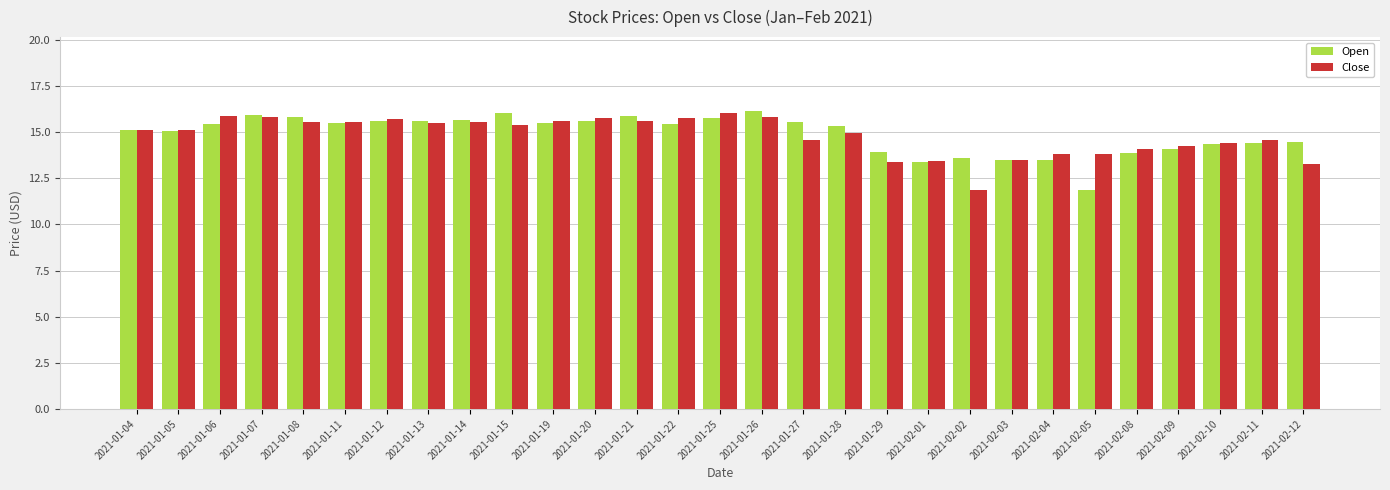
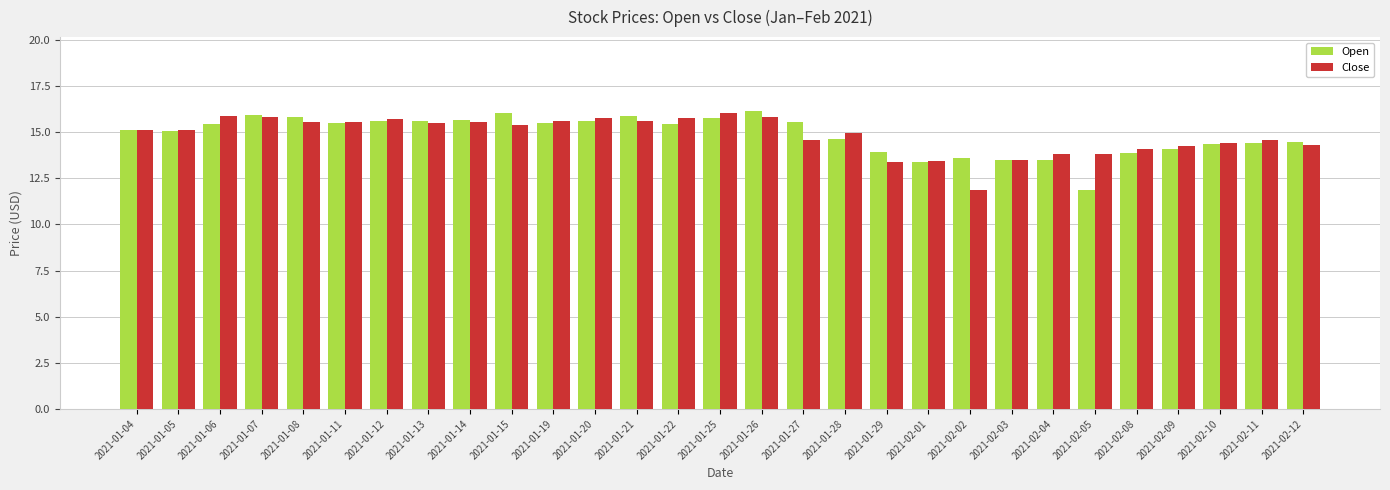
  {
    "Open": {
      "2021-01-04": 15.1,
      "2021-01-05": 15.1,
      "2021-01-06": 15.4,
      "2021-01-07": 15.9,
      "2021-01-08": 15.8,
      "2021-01-11": 15.5,
      "2021-01-12": 15.6,
      "2021-01-13": 15.6,
      "2021-01-14": 15.7,
      "2021-01-15": 16.0,
      "2021-01-19": 15.5,
      "2021-01-20": 15.6,
      "2021-01-21": 15.9,
      "2021-01-22": 15.4,
      "2021-01-25": 15.8,
      "2021-01-26": 16.1,
      "2021-01-27": 15.5,
-     "2021-01-28": 15.3,
+     "2021-01-28": 14.6,
      "2021-01-29": 13.9,
      "2021-02-01": 13.4,
      "2021-02-02": 13.6,
      "2021-02-03": 13.5,
      "2021-02-04": 13.5,
      "2021-02-05": 11.9,
      "2021-02-08": 13.9,
      "2021-02-09": 14.1,
      "2021-02-10": 14.4,
      "2021-02-11": 14.4,
      "2021-02-12": 14.5
    },
    "Close": {
      "2021-01-04": 15.1,
      "2021-01-05": 15.1,
      "2021-01-06": 15.9,
      "2021-01-07": 15.8,
      "2021-01-08": 15.5,
      "2021-01-11": 15.6,
      "2021-01-12": 15.7,
      "2021-01-13": 15.5,
      "2021-01-14": 15.6,
      "2021-01-15": 15.4,
      "2021-01-19": 15.6,
      "2021-01-20": 15.8,
      "2021-01-21": 15.6,
      "2021-01-22": 15.8,
      "2021-01-25": 16.0,
      "2021-01-26": 15.8,
      "2021-01-27": 14.6,
      "2021-01-28": 15.0,
      "2021-01-29": 13.4,
      "2021-02-01": 13.5,
      "2021-02-02": 11.8,
      "2021-02-03": 13.5,
      "2021-02-04": 13.8,
      "2021-02-05": 13.8,
      "2021-02-08": 14.1,
      "2021-02-09": 14.3,
      "2021-02-10": 14.4,
      "2021-02-11": 14.6,
-     "2021-02-12": 13.3
+     "2021-02-12": 14.3
    }
  }
